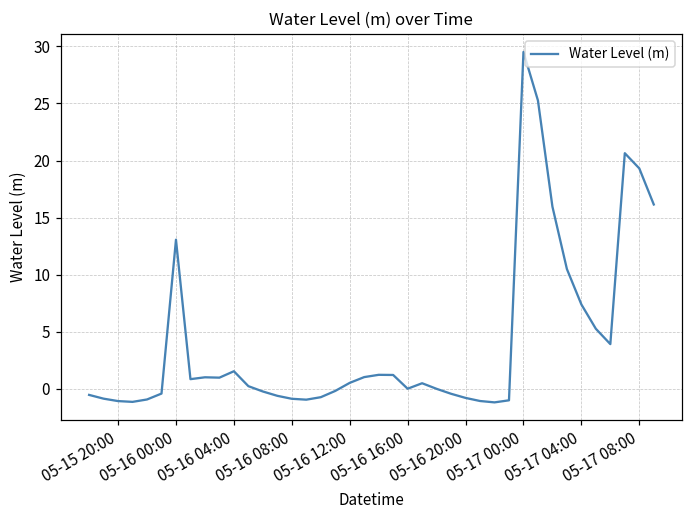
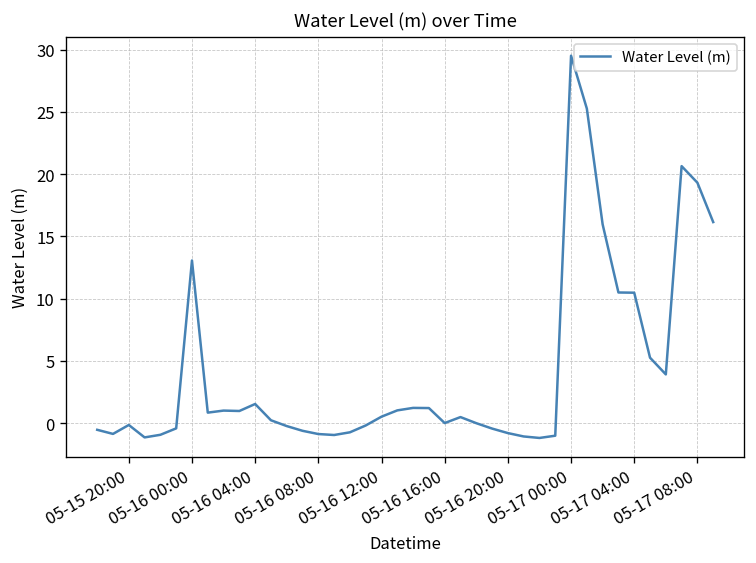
  {
-   "05-15 20:00": -1.1,
+   "05-15 20:00": -0.1,
    "05-16 00:00": 13.1,
    "05-16 04:00": 1.5,
    "05-16 08:00": -0.9,
    "05-16 12:00": 0.5,
    "05-16 16:00": 0.0,
    "05-16 20:00": -0.8,
    "05-17 00:00": 29.5,
-   "05-17 04:00": 7.4,
+   "05-17 04:00": 10.5,
    "05-17 08:00": 19.3
  }
